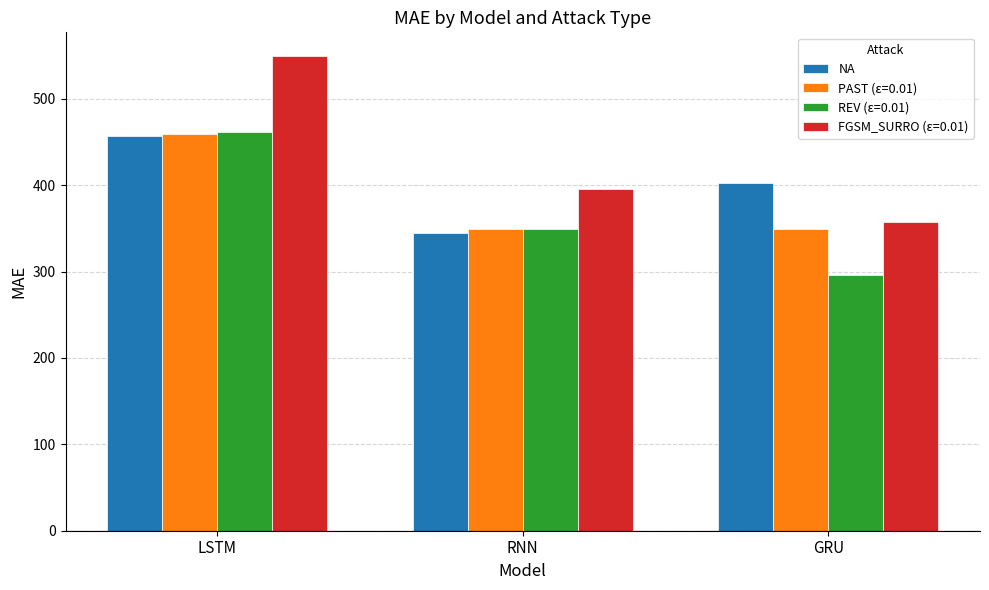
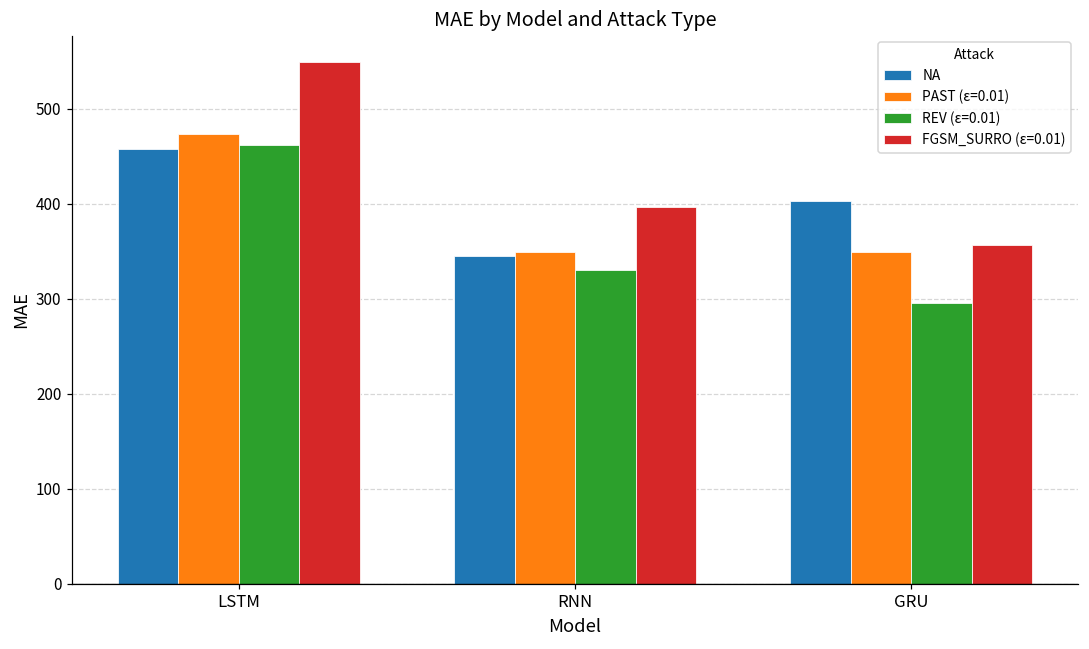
  {
    "NA": {
      "LSTM": 460,
      "RNN": 340,
      "GRU": 400
    },
    "PAST (ε=0.01)": {
-     "LSTM": 460,
+     "LSTM": 470,
      "RNN": 350,
      "GRU": 350
    },
    "REV (ε=0.01)": {
      "LSTM": 460,
-     "RNN": 350,
+     "RNN": 330,
      "GRU": 300
    },
    "FGSM_SURRO (ε=0.01)": {
      "LSTM": 550,
      "RNN": 400,
      "GRU": 360
    }
  }
